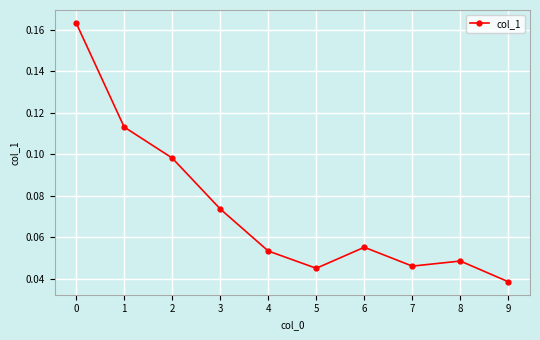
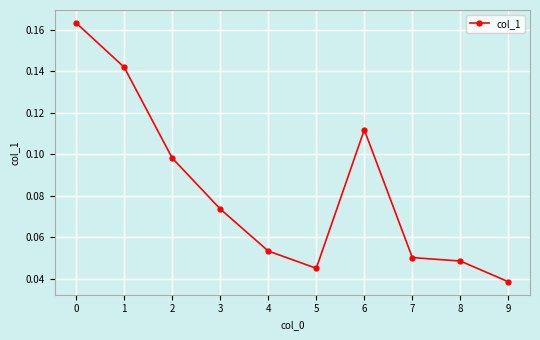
  {
    "0": 0.163,
-   "1": 0.113,
+   "1": 0.142,
    "2": 0.098,
    "3": 0.074,
    "4": 0.053,
    "5": 0.045,
-   "6": 0.055,
-   "7": 0.046,
+   "6": 0.112,
+   "7": 0.050,
    "8": 0.049,
    "9": 0.039
  }
